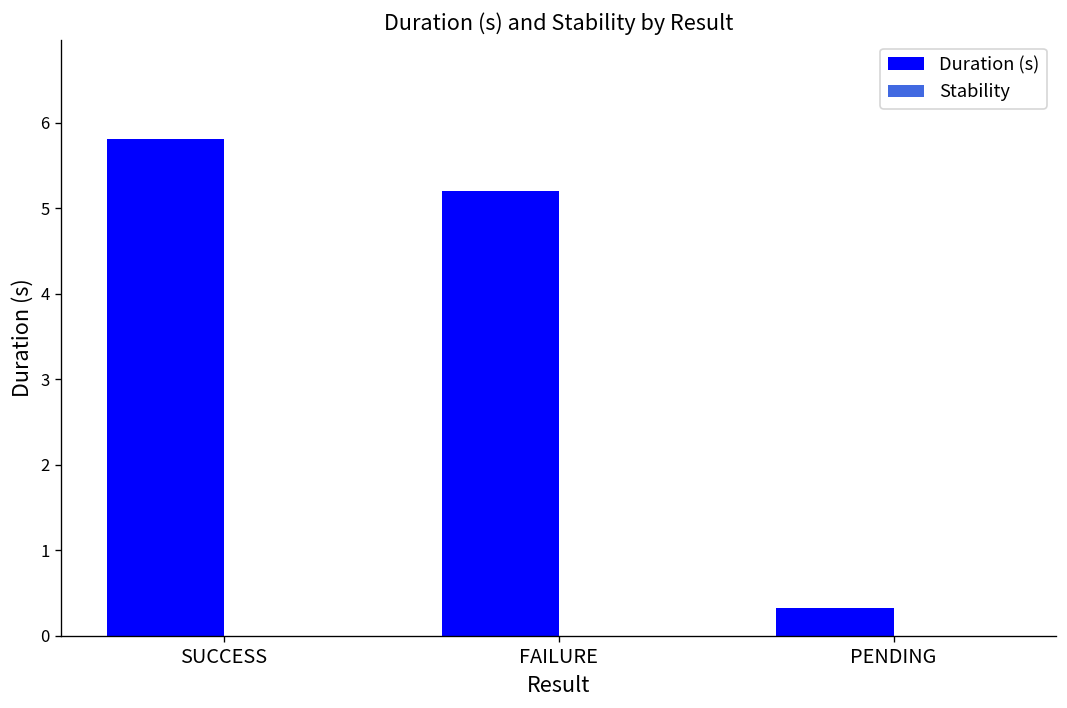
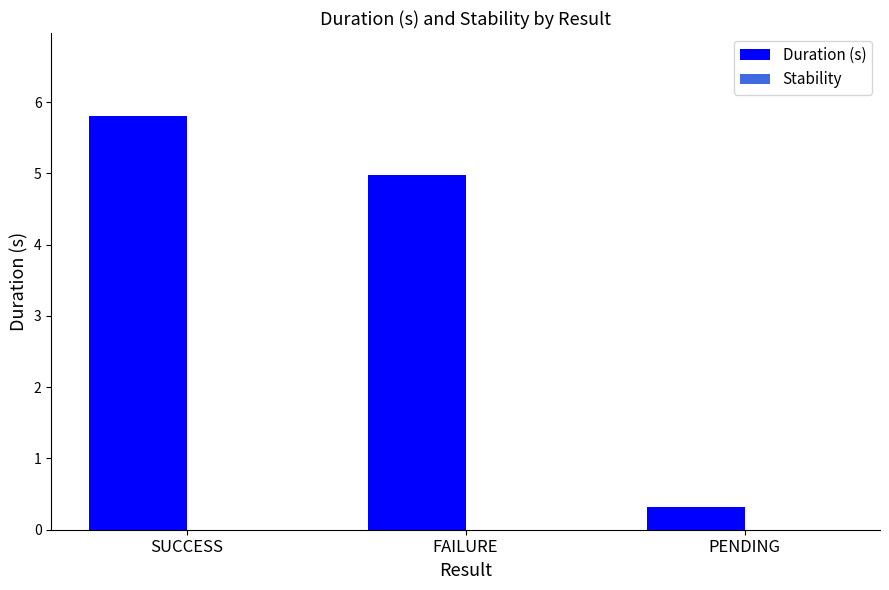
  {
    "Duration (s)": {
      "SUCCESS": 5.8,
-     "FAILURE": 5.2,
+     "FAILURE": 5.0,
      "PENDING": 0.3
    },
    "Stability": {
      "SUCCESS": 0.0,
      "FAILURE": 0.0,
      "PENDING": 0.0
    }
  }
